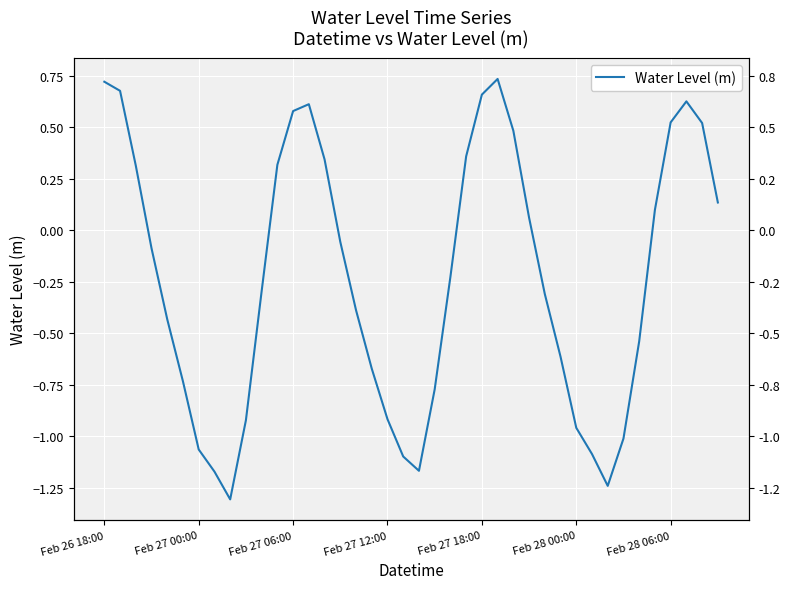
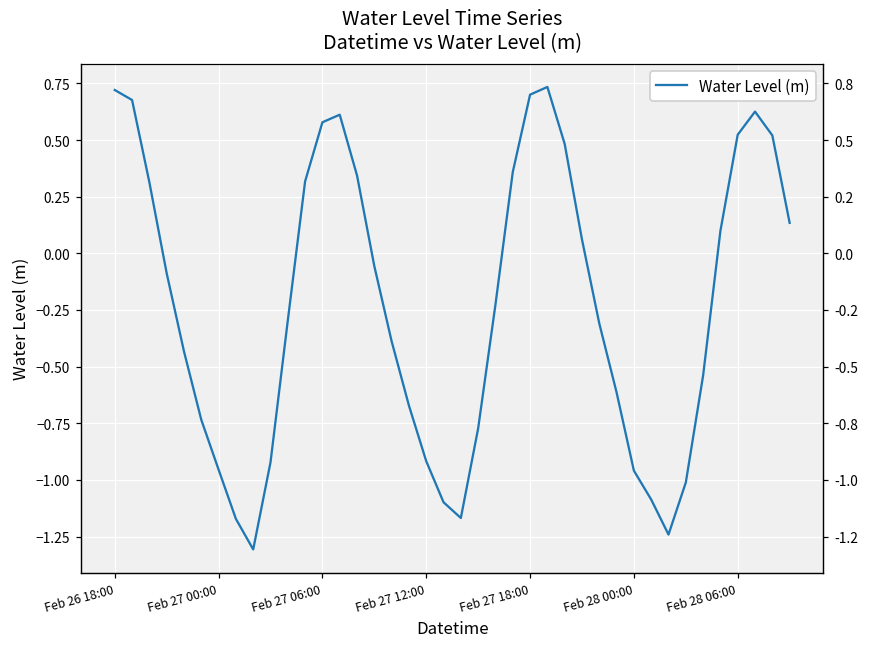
  {
    "Feb 26 18:00": 0.72,
-   "Feb 27 00:00": -1.06,
+   "Feb 27 00:00": -0.95,
    "Feb 27 06:00": 0.58,
    "Feb 27 12:00": -0.92,
-   "Feb 27 18:00": 0.66,
+   "Feb 27 18:00": 0.70,
    "Feb 28 00:00": -0.96,
    "Feb 28 06:00": 0.52
  }
